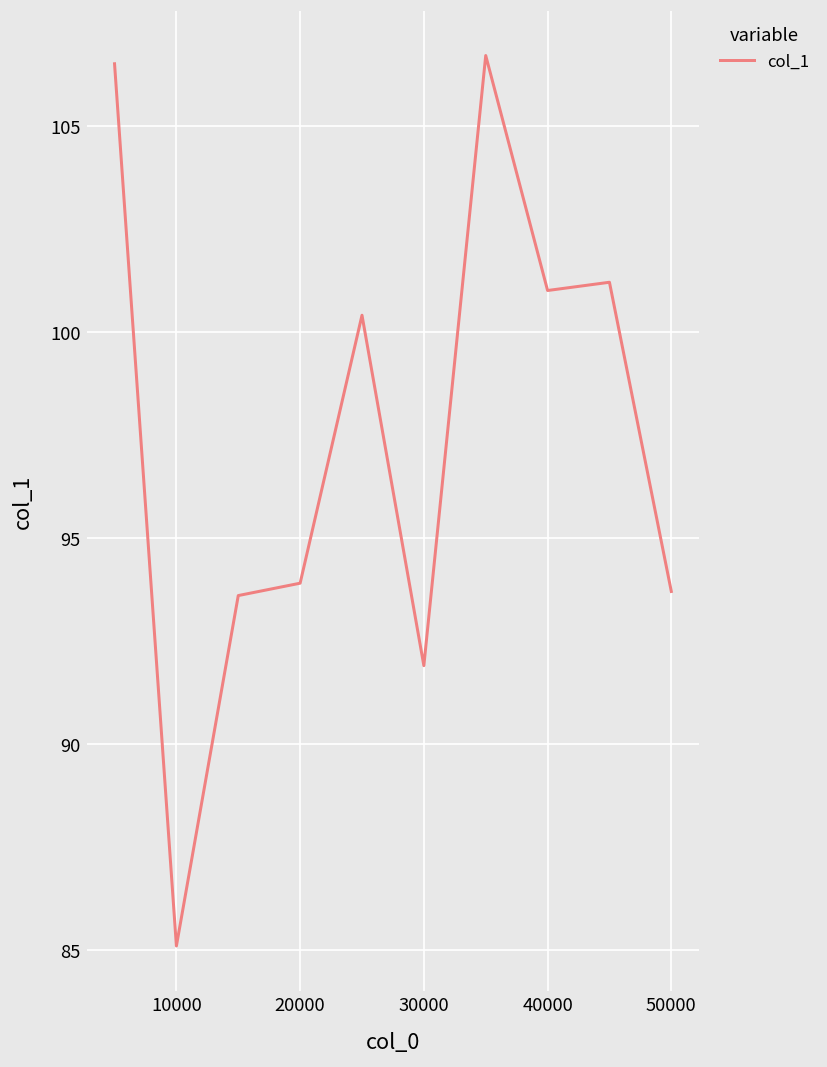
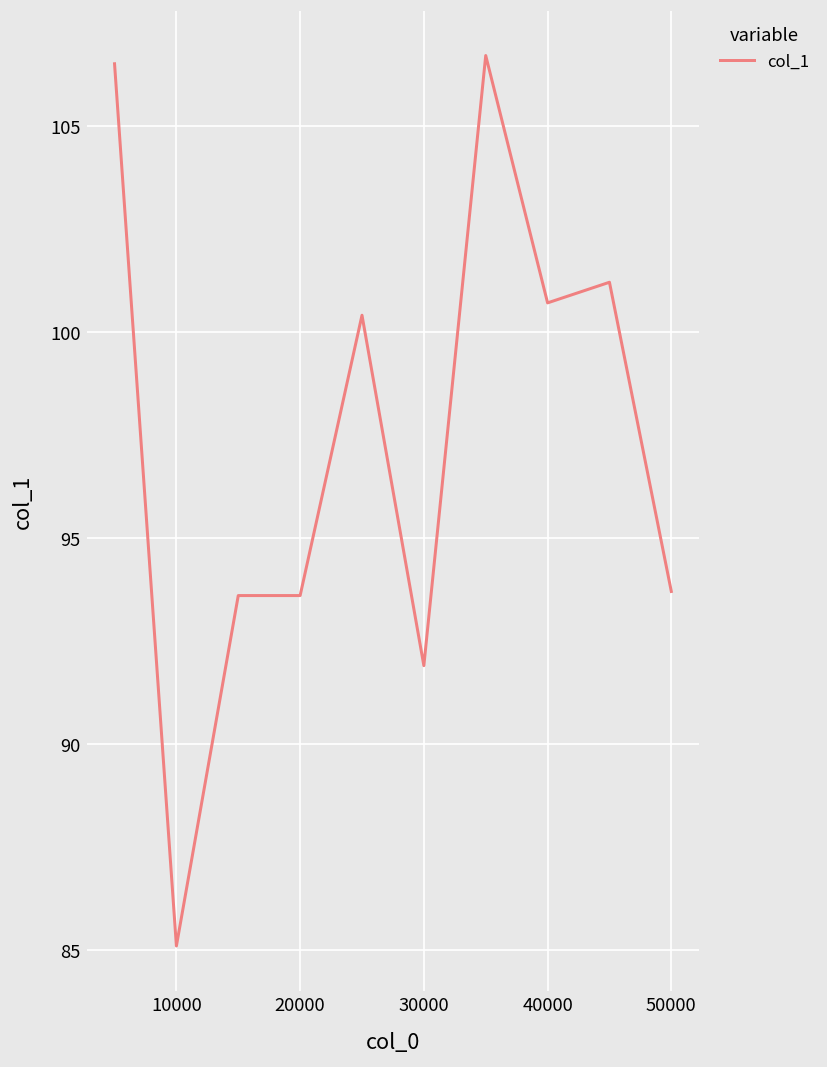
  {
    "10000": 85.1,
-   "20000": 93.9,
+   "20000": 93.6,
    "30000": 91.9,
-   "40000": 101.0,
+   "40000": 100.7,
    "50000": 93.7
  }
